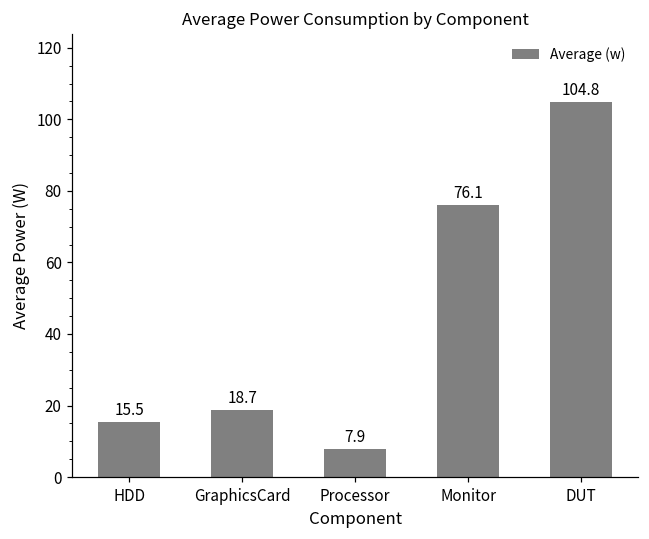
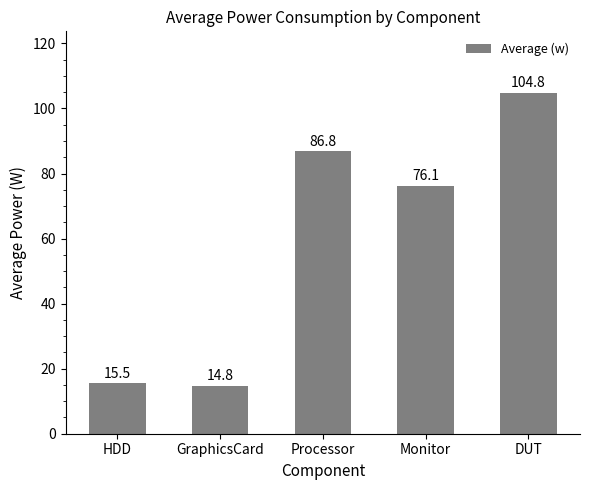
  {
    "HDD": 15.5,
-   "GraphicsCard": 18.7,
-   "Processor": 7.9,
+   "GraphicsCard": 14.8,
+   "Processor": 86.8,
    "Monitor": 76.1,
    "DUT": 104.8
  }
